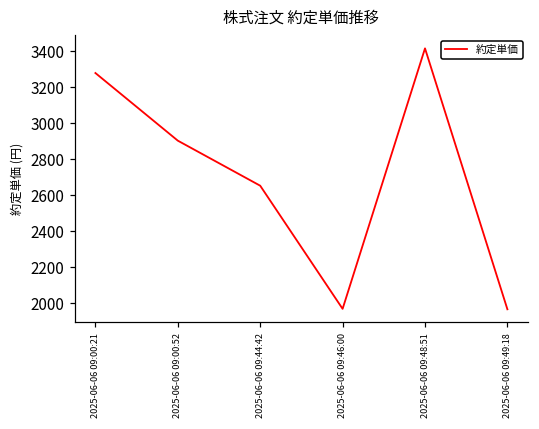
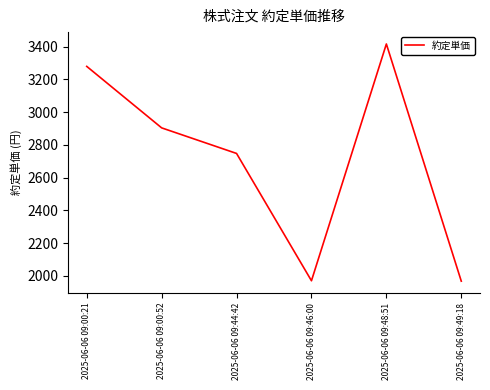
  {
    "2025-06-06 09:00:21": 3280,
    "2025-06-06 09:00:52": 2900,
-   "2025-06-06 09:44:42": 2650,
+   "2025-06-06 09:44:42": 2750,
    "2025-06-06 09:46:00": 1970,
    "2025-06-06 09:48:51": 3420,
    "2025-06-06 09:49:18": 1970
  }
